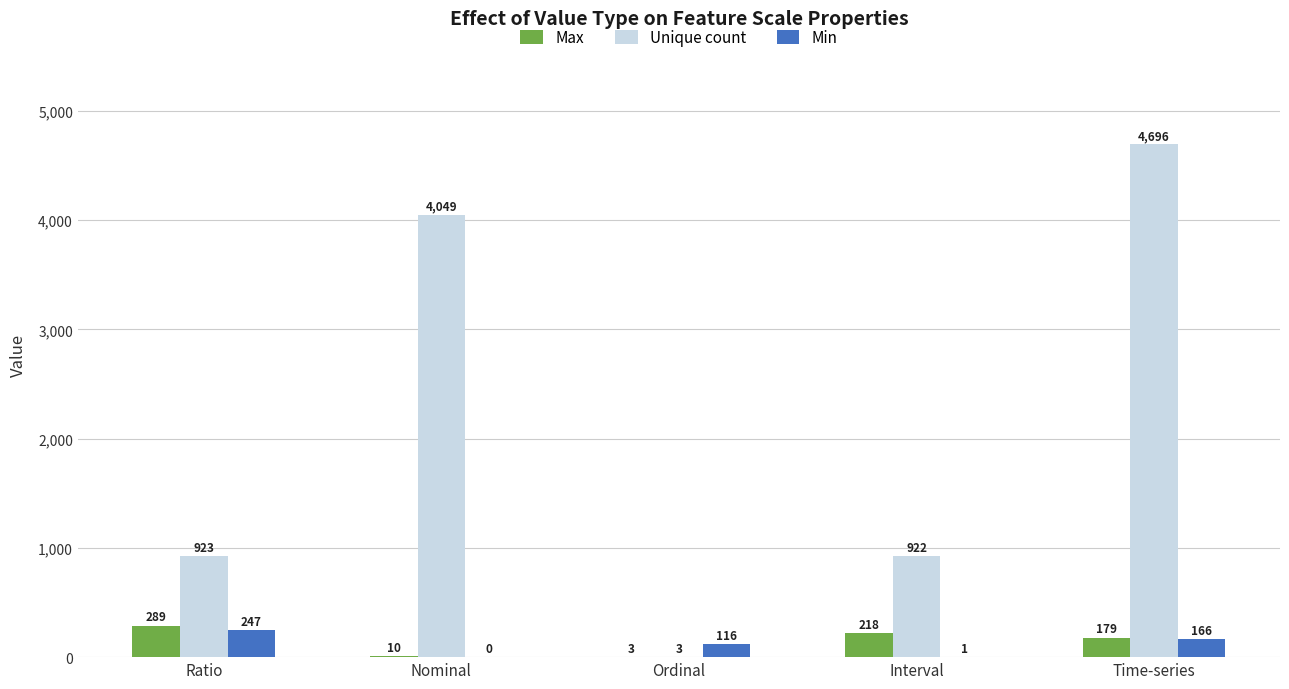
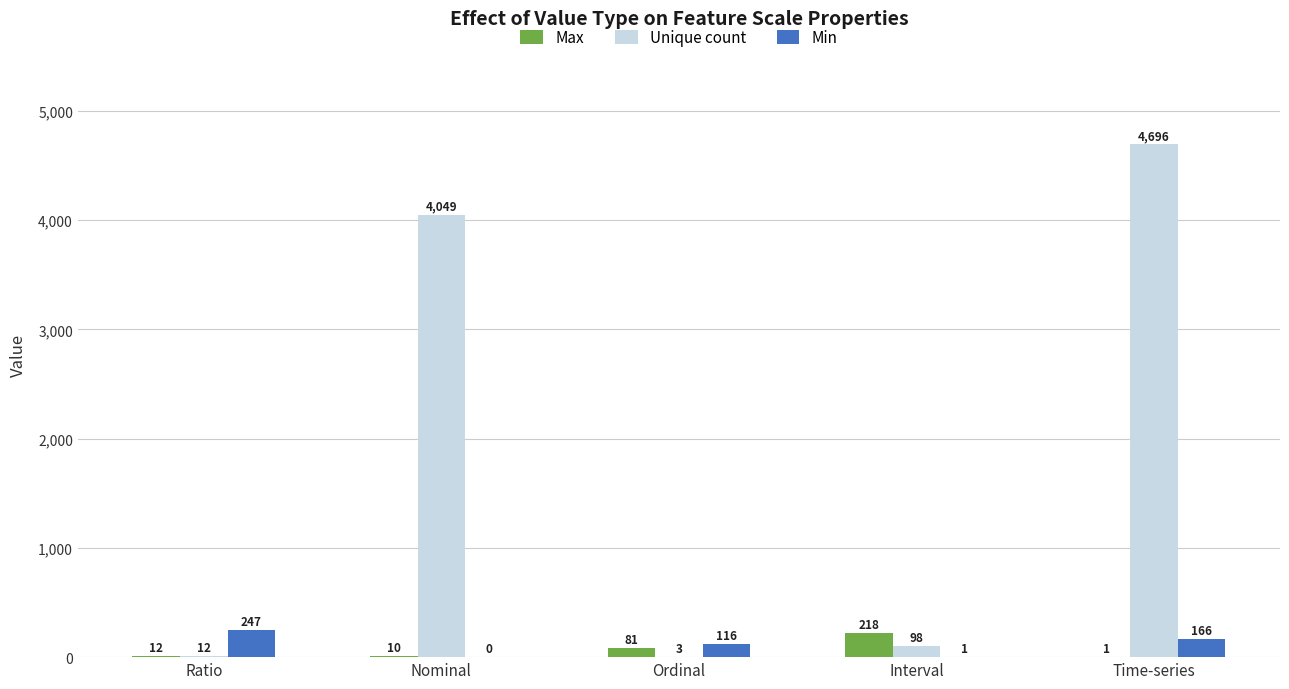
  {
    "Max": {
-     "Ratio": "289",
+     "Ratio": "12",
      "Nominal": "10",
-     "Ordinal": "3",
+     "Ordinal": "81",
      "Interval": "218",
-     "Time-series": "179"
+     "Time-series": "1"
    },
    "Unique count": {
-     "Ratio": "923",
+     "Ratio": "12",
      "Nominal": "4,049",
      "Ordinal": "3",
-     "Interval": "922",
+     "Interval": "98",
      "Time-series": "4,696"
    },
    "Min": {
      "Ratio": "247",
      "Nominal": "0",
      "Ordinal": "116",
      "Interval": "1",
      "Time-series": "166"
    }
  }
